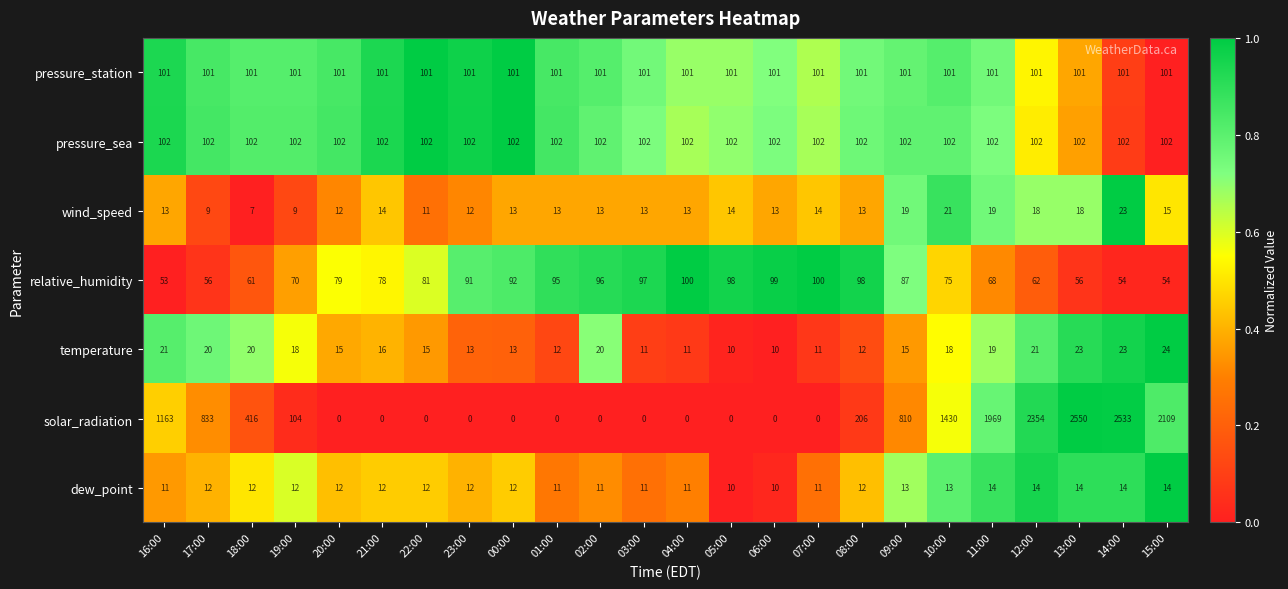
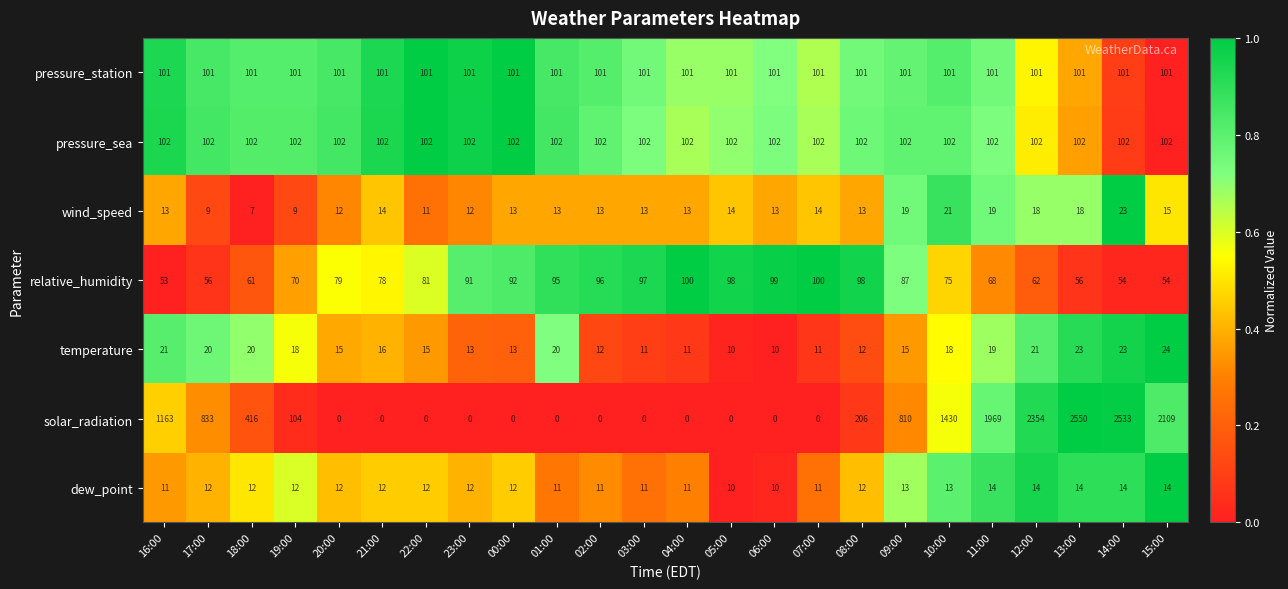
  {
    "pressure_station": {
      "16:00": 101,
      "17:00": 101,
      "18:00": 101,
      "19:00": 101,
      "20:00": 101,
      "21:00": 101,
      "22:00": 101,
      "23:00": 101,
      "00:00": 101,
      "01:00": 101,
      "02:00": 101,
      "03:00": 101,
      "04:00": 101,
      "05:00": 101,
      "06:00": 101,
      "07:00": 101,
      "08:00": 101,
      "09:00": 101,
      "10:00": 101,
      "11:00": 101,
      "12:00": 101,
      "13:00": 101,
      "15:00": 101
    },
    "pressure_sea": {
      "16:00": 102,
      "17:00": 102,
      "18:00": 102,
      "19:00": 102,
      "20:00": 102,
      "21:00": 102,
      "22:00": 102,
      "23:00": 102,
      "00:00": 102,
      "01:00": 102,
      "02:00": 102,
      "03:00": 102,
      "04:00": 102,
      "05:00": 102,
      "06:00": 102,
      "07:00": 102,
      "08:00": 102,
      "09:00": 102,
      "10:00": 102,
      "11:00": 102,
      "12:00": 102,
      "13:00": 102,
      "14:00": 102,
      "15:00": 102
    },
    "wind_speed": {
      "16:00": 13,
      "17:00": 9,
      "18:00": 7,
      "19:00": 9,
      "20:00": 12,
      "21:00": 14,
      "22:00": 11,
      "23:00": 12,
      "00:00": 13,
      "01:00": 13,
      "02:00": 13,
      "03:00": 13,
      "04:00": 13,
      "05:00": 14,
      "06:00": 13,
      "07:00": 14,
      "08:00": 13,
      "09:00": 19,
      "10:00": 21,
      "11:00": 19,
      "12:00": 18,
      "13:00": 18,
      "14:00": 23,
      "15:00": 15
    },
    "relative_humidity": {
      "16:00": 53,
      "17:00": 56,
      "18:00": 61,
      "19:00": 70,
      "20:00": 79,
      "21:00": 78,
      "22:00": 81,
      "23:00": 91,
      "00:00": 92,
      "01:00": 95,
      "02:00": 96,
      "03:00": 97,
      "04:00": 100,
      "05:00": 98,
      "06:00": 99,
      "07:00": 100,
      "08:00": 98,
      "09:00": 87,
      "10:00": 75,
      "11:00": 68,
      "12:00": 62,
      "13:00": 56,
      "14:00": 54,
      "15:00": 54
    },
    "temperature": {
      "16:00": 21,
      "17:00": 20,
      "18:00": 20,
      "19:00": 18,
      "20:00": 15,
      "21:00": 16,
      "22:00": 15,
      "23:00": 13,
      "00:00": 13,
-     "01:00": 12,
-     "02:00": 20,
+     "01:00": 20,
+     "02:00": 12,
      "03:00": 11,
      "04:00": 11,
      "05:00": 10,
      "06:00": 10,
      "07:00": 11,
      "08:00": 12,
      "09:00": 15,
      "10:00": 18,
      "11:00": 19,
      "12:00": 21,
      "13:00": 23,
      "14:00": 23,
      "15:00": 24
    },
    "solar_radiation": {
      "16:00": 1163,
      "17:00": 833,
      "18:00": 416,
      "19:00": 104,
      "20:00": 0,
      "21:00": 0,
      "22:00": 0,
      "23:00": 0,
      "00:00": 0,
      "01:00": 0,
      "02:00": 0,
      "03:00": 0,
      "04:00": 0,
      "05:00": 0,
      "06:00": 0,
      "07:00": 0,
      "08:00": 206,
      "09:00": 810,
      "10:00": 1430,
      "11:00": 1969,
      "12:00": 2354,
      "13:00": 2550,
      "14:00": 2533,
      "15:00": 2109
    },
    "dew_point": {
      "16:00": 11,
      "17:00": 12,
      "18:00": 12,
      "19:00": 12,
      "20:00": 12,
      "21:00": 12,
      "22:00": 12,
      "23:00": 12,
      "00:00": 12,
      "01:00": 11,
      "02:00": 11,
      "03:00": 11,
      "04:00": 11,
      "05:00": 10,
      "06:00": 10,
      "07:00": 11,
      "08:00": 12,
      "09:00": 13,
      "10:00": 13,
      "11:00": 14,
      "12:00": 14,
      "13:00": 14,
      "14:00": 14,
      "15:00": 14
    }
  }
